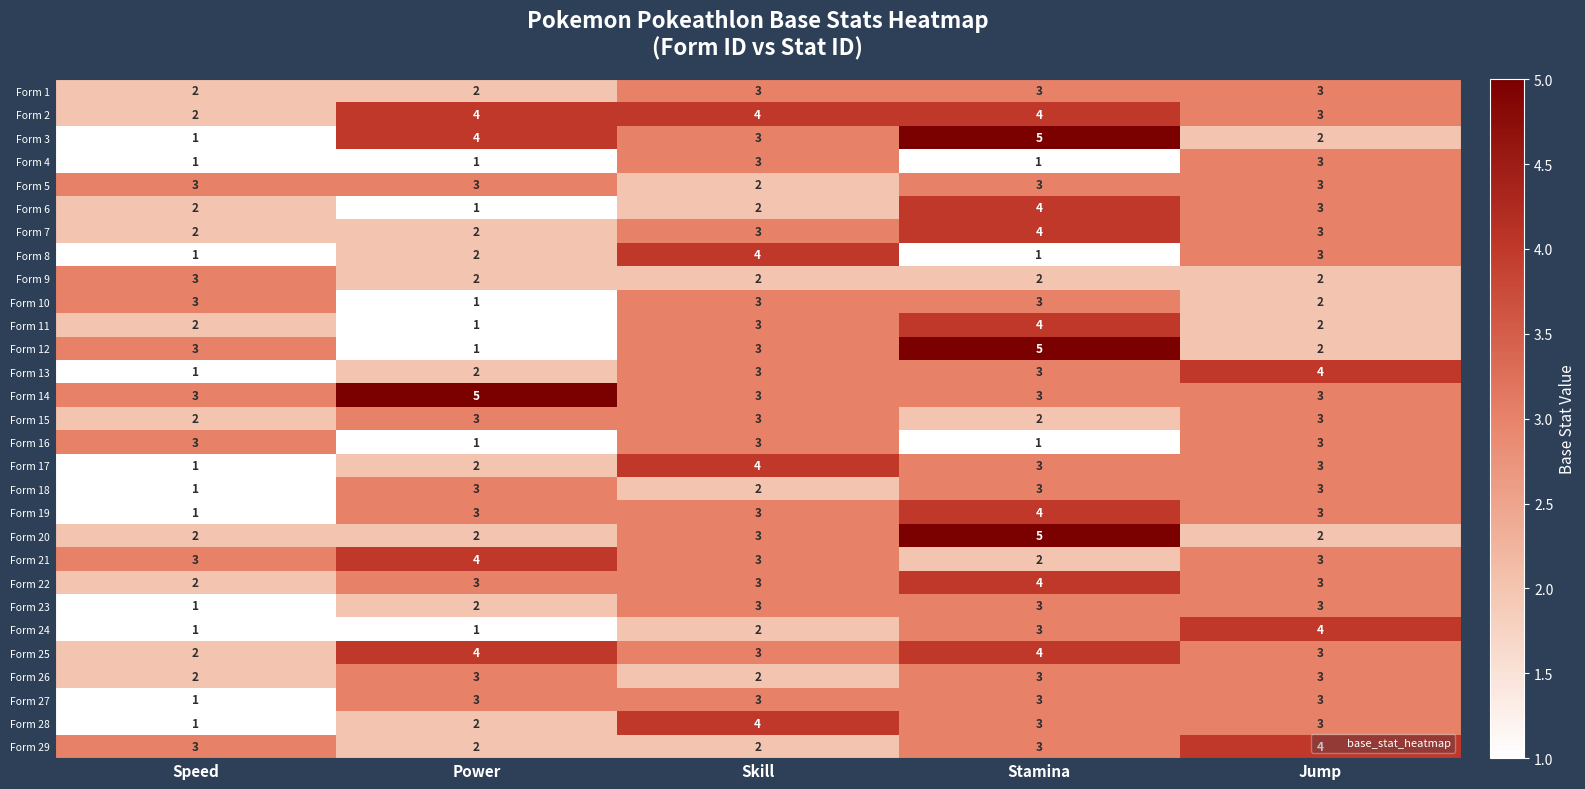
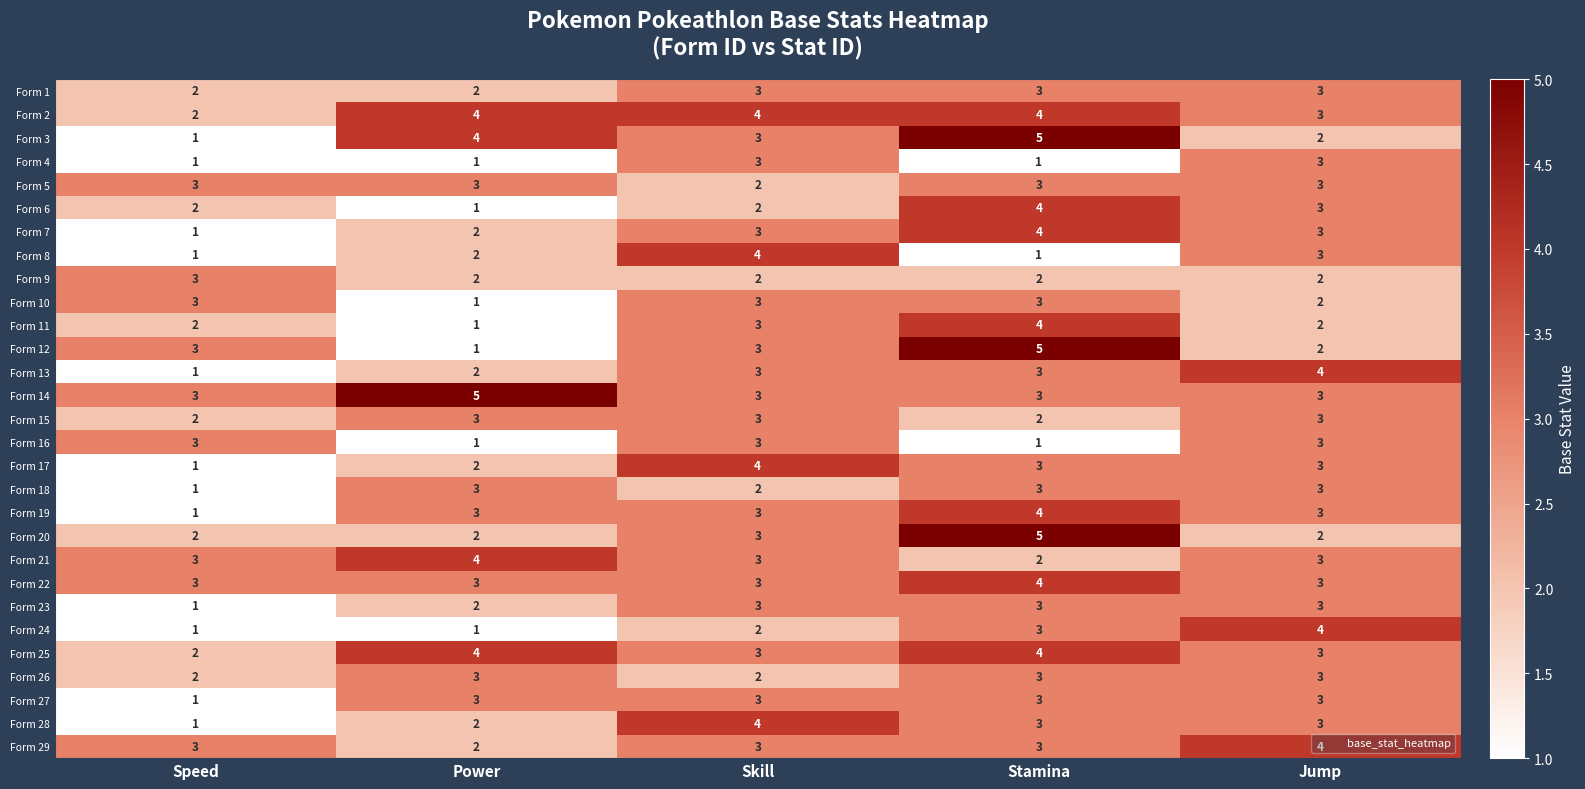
  {
    "Form 1": {
      "Speed": 2,
      "Power": 2,
      "Skill": 3,
      "Stamina": 3,
      "Jump": 3
    },
    "Form 2": {
      "Speed": 2,
      "Power": 4,
      "Skill": 4,
      "Stamina": 4,
      "Jump": 3
    },
    "Form 3": {
      "Speed": 1,
      "Power": 4,
      "Skill": 3,
      "Stamina": 5,
      "Jump": 2
    },
    "Form 4": {
      "Speed": 1,
      "Power": 1,
      "Skill": 3,
      "Stamina": 1,
      "Jump": 3
    },
    "Form 5": {
      "Speed": 3,
      "Power": 3,
      "Skill": 2,
      "Stamina": 3,
      "Jump": 3
    },
    "Form 6": {
      "Speed": 2,
      "Power": 1,
      "Skill": 2,
      "Stamina": 4,
      "Jump": 3
    },
    "Form 7": {
-     "Speed": 2,
+     "Speed": 1,
      "Power": 2,
      "Skill": 3,
      "Stamina": 4,
      "Jump": 3
    },
    "Form 8": {
      "Speed": 1,
      "Power": 2,
      "Skill": 4,
      "Stamina": 1,
      "Jump": 3
    },
    "Form 9": {
      "Speed": 3,
      "Power": 2,
      "Skill": 2,
      "Stamina": 2,
      "Jump": 2
    },
    "Form 10": {
      "Speed": 3,
      "Power": 1,
      "Skill": 3,
      "Stamina": 3,
      "Jump": 2
    },
    "Form 11": {
      "Speed": 2,
      "Power": 1,
      "Skill": 3,
      "Stamina": 4,
      "Jump": 2
    },
    "Form 12": {
      "Speed": 3,
      "Power": 1,
      "Skill": 3,
      "Stamina": 5,
      "Jump": 2
    },
    "Form 13": {
      "Speed": 1,
      "Power": 2,
      "Skill": 3,
      "Stamina": 3,
      "Jump": 4
    },
    "Form 14": {
      "Speed": 3,
      "Power": 5,
      "Skill": 3,
      "Stamina": 3,
      "Jump": 3
    },
    "Form 15": {
      "Speed": 2,
      "Power": 3,
      "Skill": 3,
      "Stamina": 2,
      "Jump": 3
    },
    "Form 16": {
      "Speed": 3,
      "Power": 1,
      "Skill": 3,
      "Stamina": 1,
      "Jump": 3
    },
    "Form 17": {
      "Speed": 1,
      "Power": 2,
      "Skill": 4,
      "Stamina": 3,
      "Jump": 3
    },
    "Form 18": {
      "Speed": 1,
      "Power": 3,
      "Skill": 2,
      "Stamina": 3,
      "Jump": 3
    },
    "Form 19": {
      "Speed": 1,
      "Power": 3,
      "Skill": 3,
      "Stamina": 4,
      "Jump": 3
    },
    "Form 20": {
      "Speed": 2,
      "Power": 2,
      "Skill": 3,
      "Stamina": 5,
      "Jump": 2
    },
    "Form 21": {
      "Speed": 3,
      "Power": 4,
      "Skill": 3,
      "Stamina": 2,
      "Jump": 3
    },
    "Form 22": {
-     "Speed": 2,
+     "Speed": 3,
      "Power": 3,
      "Skill": 3,
      "Stamina": 4,
      "Jump": 3
    },
    "Form 23": {
      "Speed": 1,
      "Power": 2,
      "Skill": 3,
      "Stamina": 3,
      "Jump": 3
    },
    "Form 24": {
      "Speed": 1,
      "Power": 1,
      "Skill": 2,
      "Stamina": 3,
      "Jump": 4
    },
    "Form 25": {
      "Speed": 2,
      "Power": 4,
      "Skill": 3,
      "Stamina": 4,
      "Jump": 3
    },
    "Form 26": {
      "Speed": 2,
      "Power": 3,
      "Skill": 2,
      "Stamina": 3,
      "Jump": 3
    },
    "Form 27": {
      "Speed": 1,
      "Power": 3,
      "Skill": 3,
      "Stamina": 3,
      "Jump": 3
    },
    "Form 28": {
      "Speed": 1,
      "Power": 2,
      "Skill": 4,
      "Stamina": 3,
      "Jump": 3
    },
    "Form 29": {
      "Speed": 3,
      "Power": 2,
-     "Skill": 2,
+     "Skill": 3,
      "Stamina": 3
    }
  }
